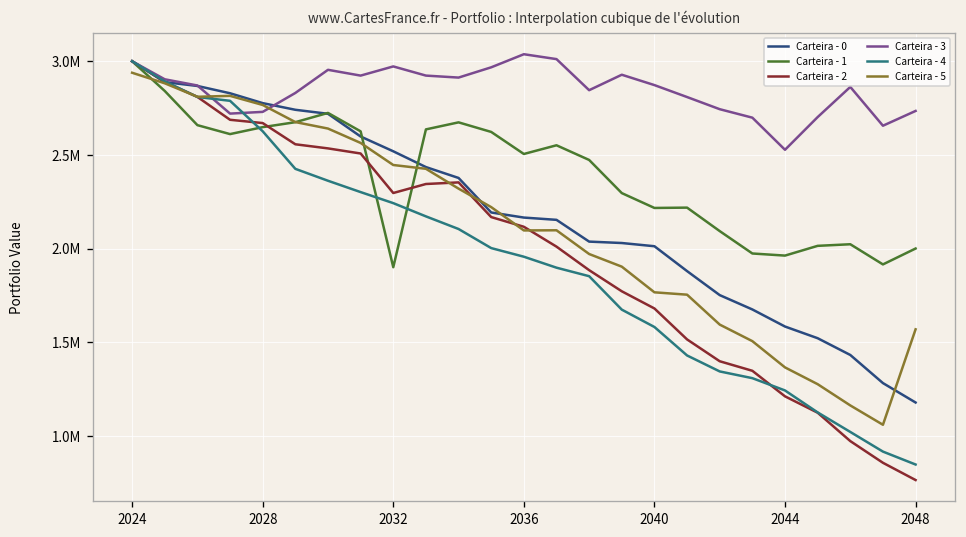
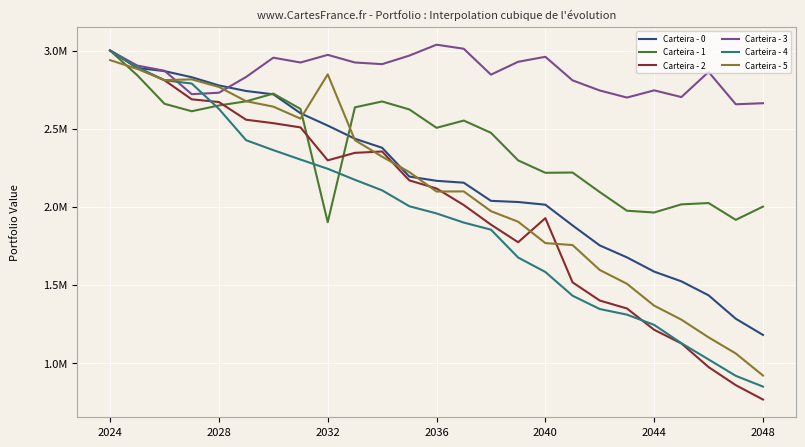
  {
    "Carteira - 1": {
      "2028": 2650000,
      "2032": 1900000,
      "2036": 2500000,
      "2040": 2220000,
      "2044": 1960000,
      "2048": 2000000
    },
    "Carteira - 2": {
      "2028": 2670000,
      "2032": 2300000,
      "2036": 2120000,
-     "2040": 1680000,
+     "2040": 1930000,
      "2044": 1210000,
      "2048": 760000
    },
    "Carteira - 3": {
      "2028": 2730000,
      "2032": 2970000,
      "2036": 3040000,
-     "2040": 2870000,
-     "2044": 2530000,
-     "2048": 2730000
+     "2040": 2960000,
+     "2044": 2740000,
+     "2048": 2660000
    },
    "Carteira - 5": {
      "2024": 2940000,
-     "2032": 2450000,
+     "2032": 2850000,
      "2036": 2100000,
      "2040": 1770000,
      "2044": 1370000,
-     "2048": 1570000
+     "2048": 920000
    }
  }
